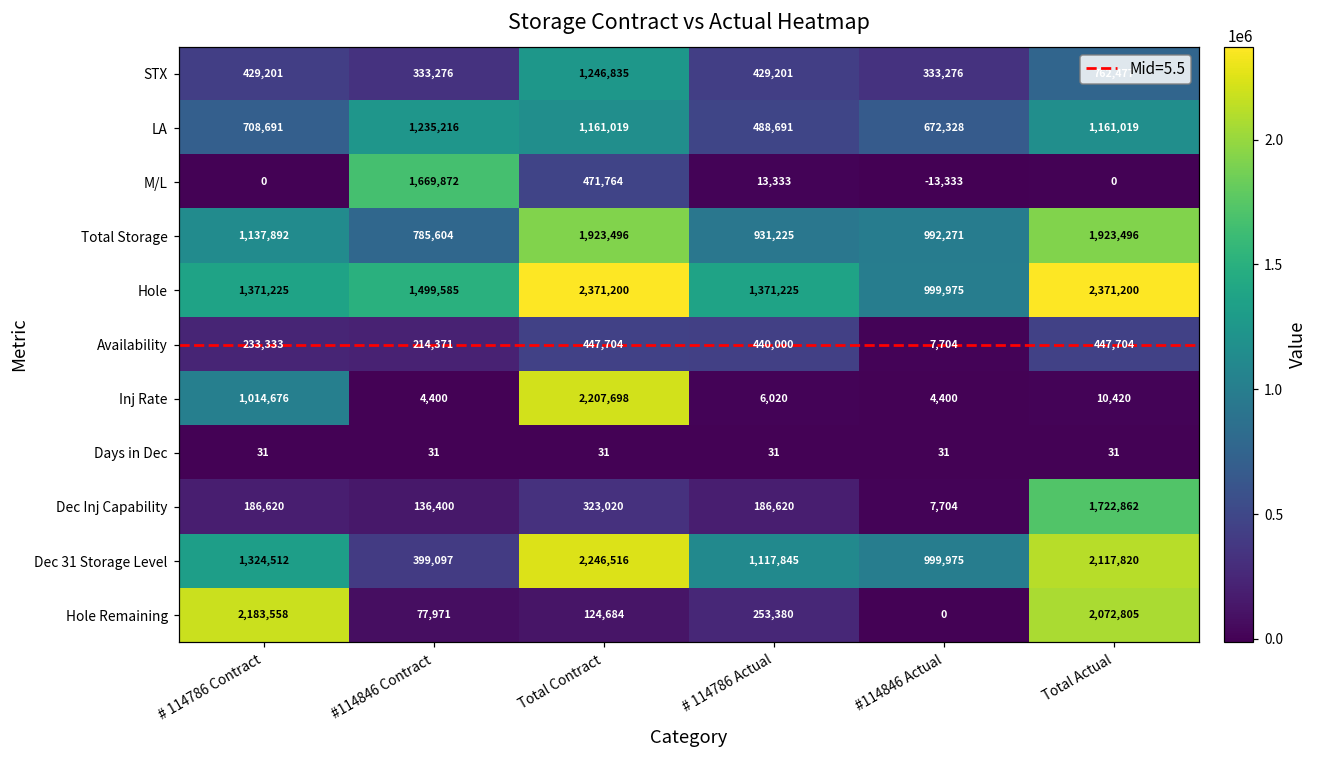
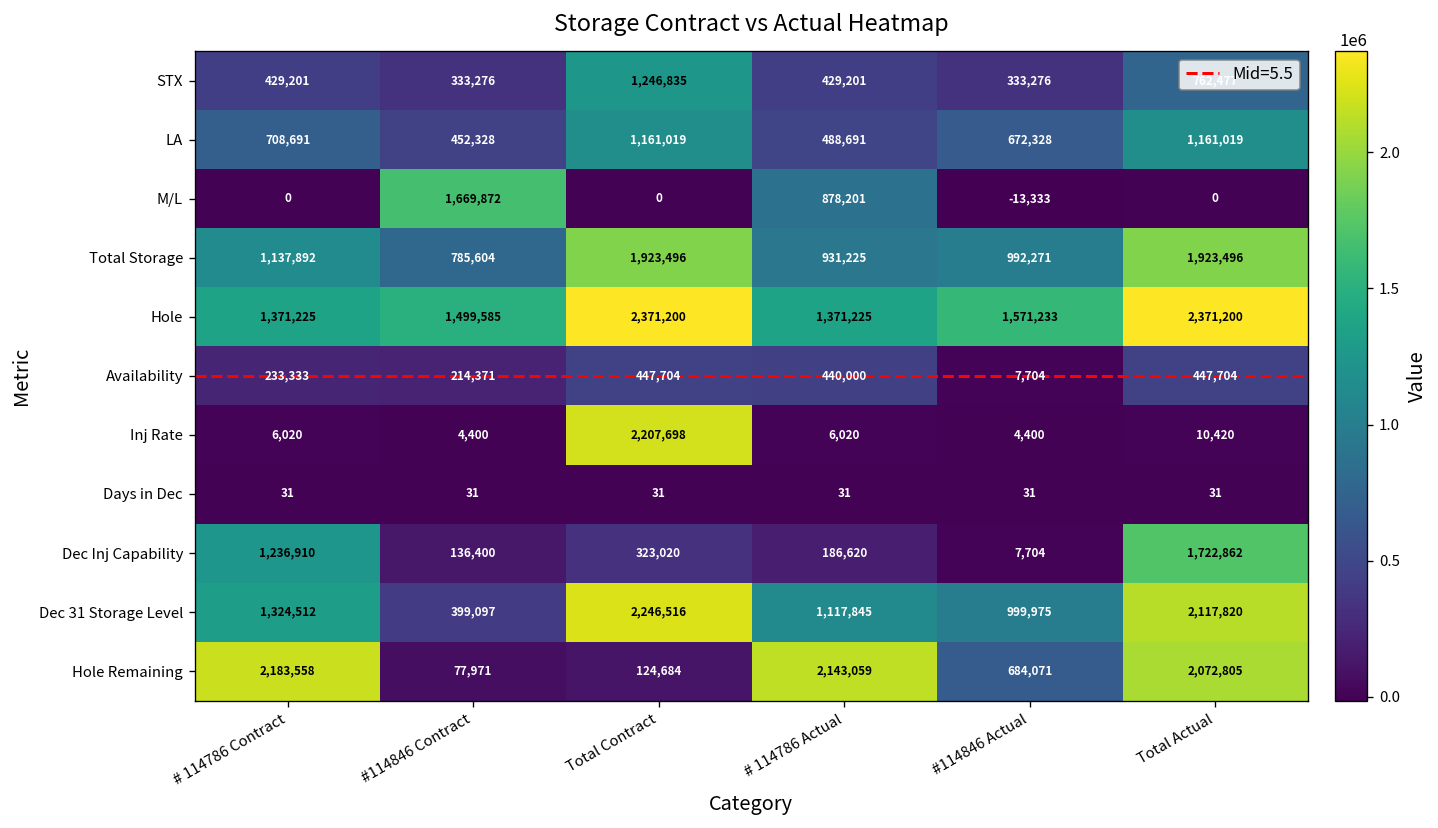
  {
    "STX": {
      "# 114786 Contract": "429,201",
      "#114846 Contract": "333,276",
      "Total Contract": "1,246,835",
      "# 114786 Actual": "429,201",
      "#114846 Actual": "333,276"
    },
    "LA": {
      "# 114786 Contract": "708,691",
-     "#114846 Contract": "1,235,216",
+     "#114846 Contract": "452,328",
      "Total Contract": "1,161,019",
      "# 114786 Actual": "488,691",
      "#114846 Actual": "672,328",
      "Total Actual": "1,161,019"
    },
    "M/L": {
      "# 114786 Contract": "0",
      "#114846 Contract": "1,669,872",
-     "Total Contract": "471,764",
-     "# 114786 Actual": "13,333",
+     "Total Contract": "0",
+     "# 114786 Actual": "878,201",
      "#114846 Actual": "-13,333",
      "Total Actual": "0"
    },
    "Total Storage": {
      "# 114786 Contract": "1,137,892",
      "#114846 Contract": "785,604",
      "Total Contract": "1,923,496",
      "# 114786 Actual": "931,225",
      "#114846 Actual": "992,271",
      "Total Actual": "1,923,496"
    },
    "Hole": {
      "# 114786 Contract": "1,371,225",
      "#114846 Contract": "1,499,585",
      "Total Contract": "2,371,200",
      "# 114786 Actual": "1,371,225",
-     "#114846 Actual": "999,975",
+     "#114846 Actual": "1,571,233",
      "Total Actual": "2,371,200"
    },
    "Availability": {
      "# 114786 Contract": "233,333",
      "#114846 Contract": "214,371",
      "Total Contract": "447,704",
      "# 114786 Actual": "440,000",
      "#114846 Actual": "7,704",
      "Total Actual": "447,704"
    },
    "Inj Rate": {
-     "# 114786 Contract": "1,014,676",
+     "# 114786 Contract": "6,020",
      "#114846 Contract": "4,400",
      "Total Contract": "2,207,698",
      "# 114786 Actual": "6,020",
      "#114846 Actual": "4,400",
      "Total Actual": "10,420"
    },
    "Days in Dec": {
      "# 114786 Contract": "31",
      "#114846 Contract": "31",
      "Total Contract": "31",
      "# 114786 Actual": "31",
      "#114846 Actual": "31",
      "Total Actual": "31"
    },
    "Dec Inj Capability": {
-     "# 114786 Contract": "186,620",
+     "# 114786 Contract": "1,236,910",
      "#114846 Contract": "136,400",
      "Total Contract": "323,020",
      "# 114786 Actual": "186,620",
      "#114846 Actual": "7,704",
      "Total Actual": "1,722,862"
    },
    "Dec 31 Storage Level": {
      "# 114786 Contract": "1,324,512",
      "#114846 Contract": "399,097",
      "Total Contract": "2,246,516",
      "# 114786 Actual": "1,117,845",
      "#114846 Actual": "999,975",
      "Total Actual": "2,117,820"
    },
    "Hole Remaining": {
      "# 114786 Contract": "2,183,558",
      "#114846 Contract": "77,971",
      "Total Contract": "124,684",
-     "# 114786 Actual": "253,380",
-     "#114846 Actual": "0",
+     "# 114786 Actual": "2,143,059",
+     "#114846 Actual": "684,071",
      "Total Actual": "2,072,805"
    }
  }
